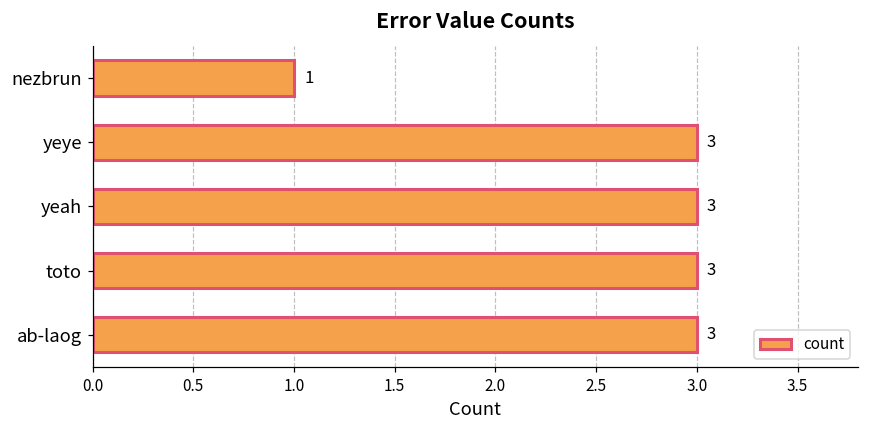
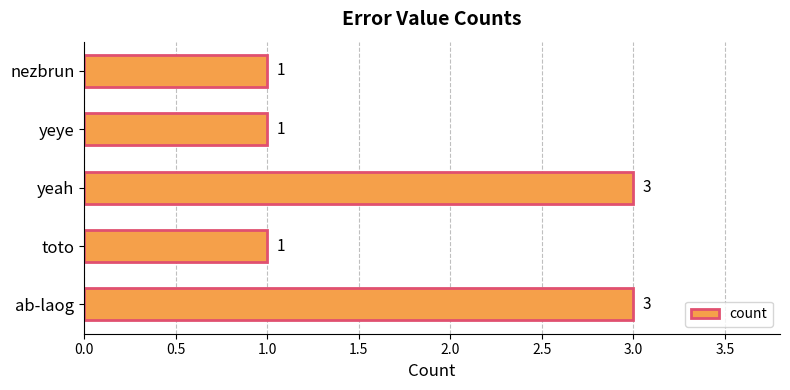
  {
    "nezbrun": 1,
-   "yeye": 3,
+   "yeye": 1,
    "yeah": 3,
-   "toto": 3,
+   "toto": 1,
    "ab-laog": 3
  }
